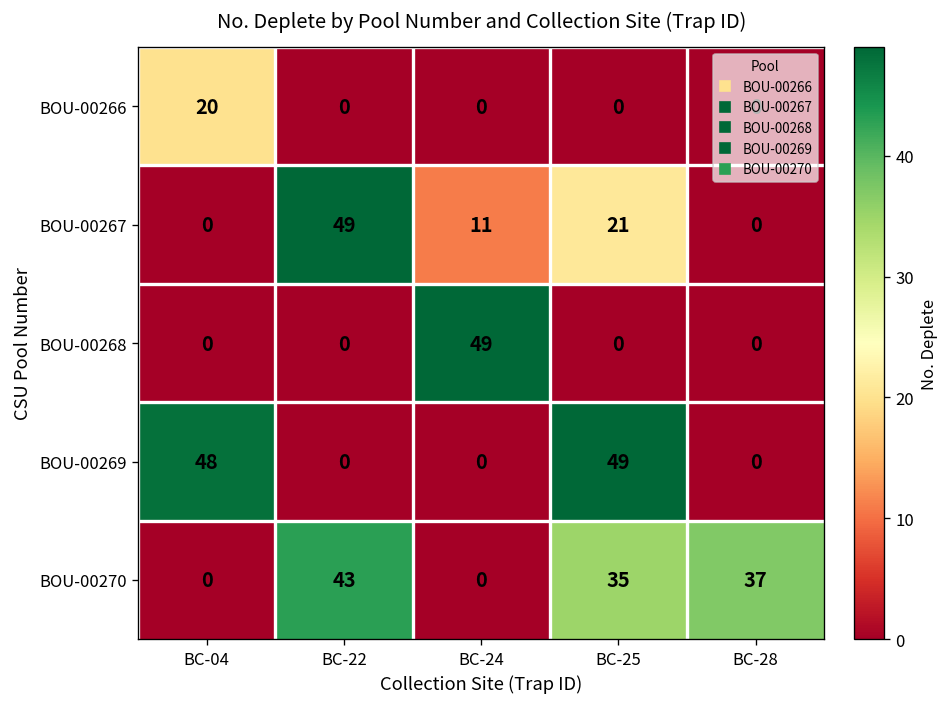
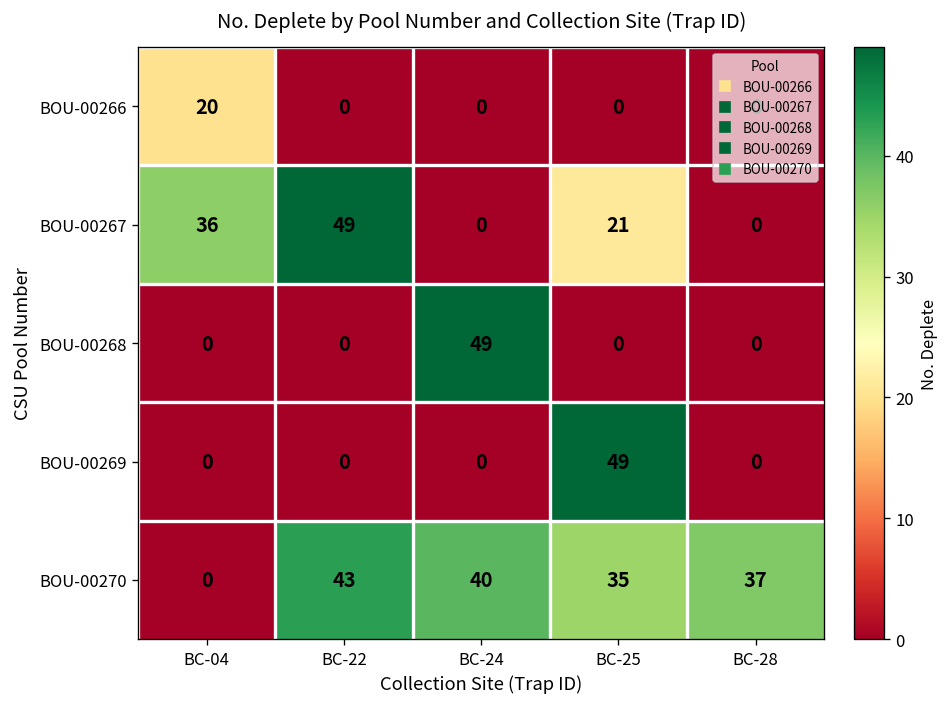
  {
    "BOU-00266": {
      "BC-04": 20,
      "BC-22": 0,
      "BC-24": 0,
      "BC-25": 0
    },
    "BOU-00267": {
-     "BC-04": 0,
+     "BC-04": 36,
      "BC-22": 49,
-     "BC-24": 11,
+     "BC-24": 0,
      "BC-25": 21,
      "BC-28": 0
    },
    "BOU-00268": {
      "BC-04": 0,
      "BC-22": 0,
      "BC-24": 49,
      "BC-25": 0,
      "BC-28": 0
    },
    "BOU-00269": {
-     "BC-04": 48,
+     "BC-04": 0,
      "BC-22": 0,
      "BC-24": 0,
      "BC-25": 49,
      "BC-28": 0
    },
    "BOU-00270": {
      "BC-04": 0,
      "BC-22": 43,
-     "BC-24": 0,
+     "BC-24": 40,
      "BC-25": 35,
      "BC-28": 37
    }
  }
